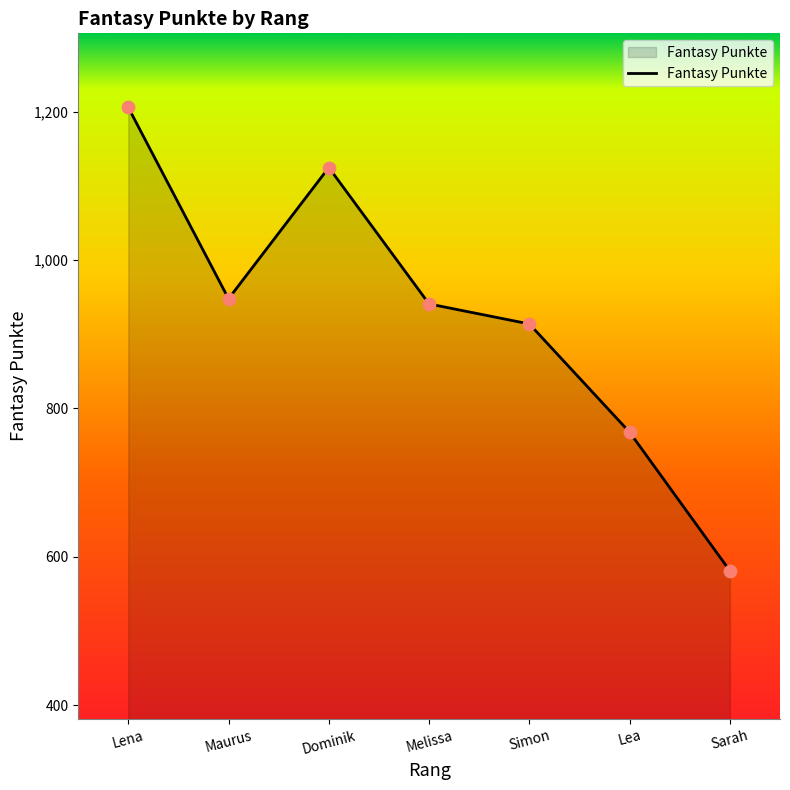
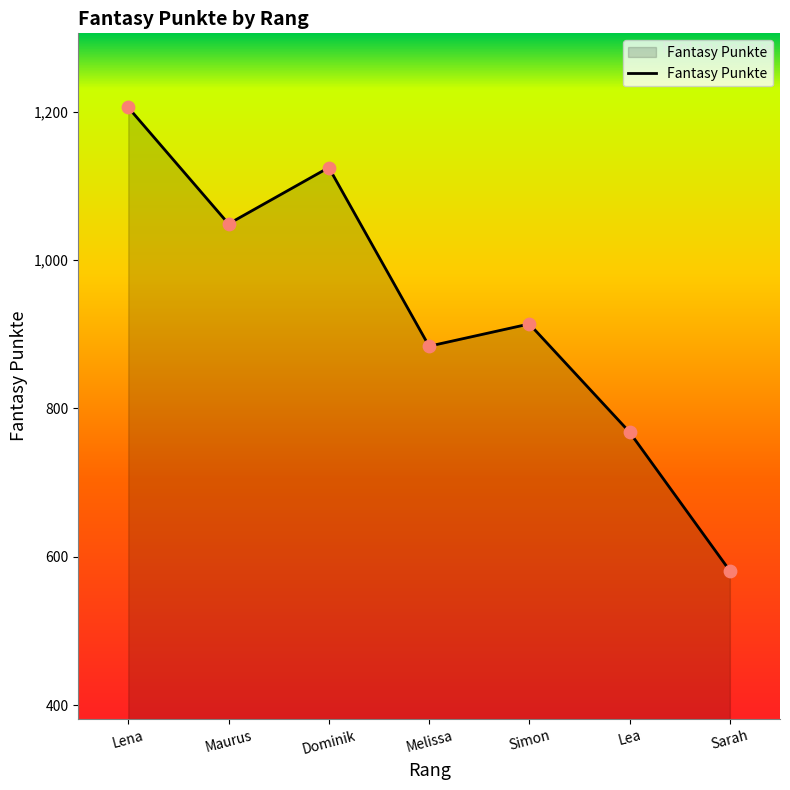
  {
    "Lena": "1,210",
-   "Maurus": "950",
+   "Maurus": "1,050",
    "Dominik": "1,130",
-   "Melissa": "940",
+   "Melissa": "880",
    "Simon": "910",
    "Lea": "770",
    "Sarah": "580"
  }
